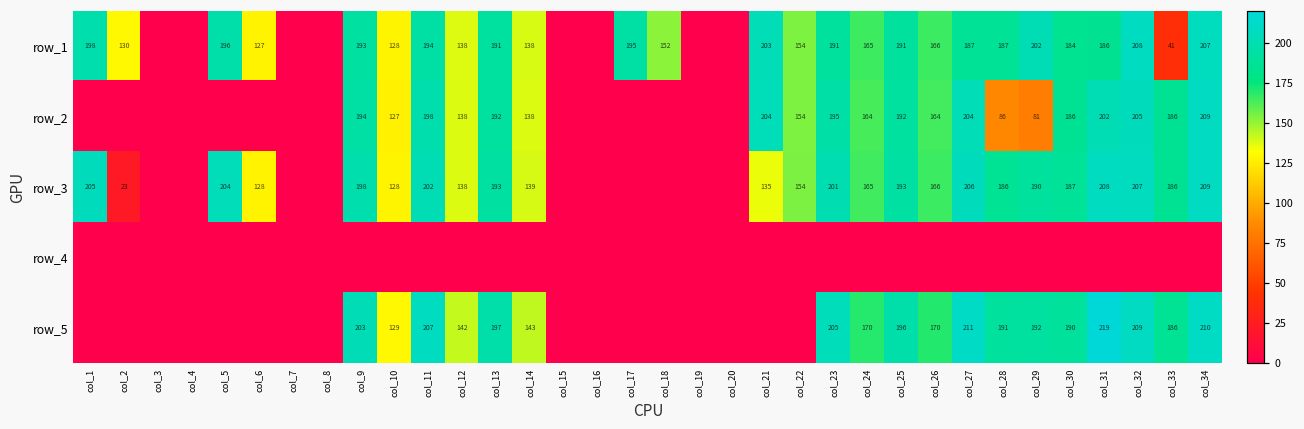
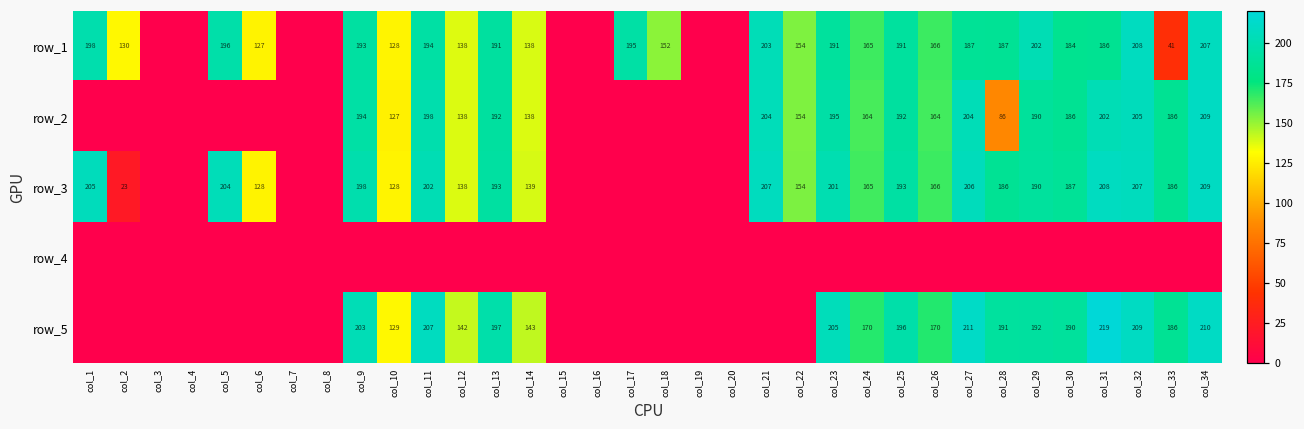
  {
    "row_1": {
      "col_1": 198,
      "col_2": 130,
      "col_5": 196,
      "col_6": 127,
      "col_9": 193,
      "col_10": 128,
      "col_11": 194,
      "col_12": 138,
      "col_13": 191,
      "col_14": 138,
      "col_17": 195,
      "col_18": 152,
      "col_21": 203,
      "col_22": 154,
      "col_23": 191,
      "col_24": 165,
      "col_25": 191,
      "col_26": 166,
      "col_27": 187,
      "col_28": 187,
      "col_29": 202,
      "col_30": 184,
      "col_31": 186,
      "col_32": 208,
      "col_33": 41,
      "col_34": 207
    },
    "row_2": {
      "col_9": 194,
      "col_10": 127,
      "col_11": 198,
      "col_12": 138,
      "col_13": 192,
      "col_14": 138,
      "col_21": 204,
      "col_22": 154,
      "col_23": 195,
      "col_24": 164,
      "col_25": 192,
      "col_26": 164,
      "col_27": 204,
      "col_28": 86,
-     "col_29": 81,
+     "col_29": 190,
      "col_30": 186,
      "col_31": 202,
      "col_32": 205,
      "col_33": 186,
      "col_34": 209
    },
    "row_3": {
      "col_1": 205,
      "col_2": 23,
      "col_5": 204,
      "col_6": 128,
      "col_9": 198,
      "col_10": 128,
      "col_11": 202,
      "col_12": 138,
      "col_13": 193,
      "col_14": 139,
-     "col_21": 135,
+     "col_21": 207,
      "col_22": 154,
      "col_23": 201,
      "col_24": 165,
      "col_25": 193,
      "col_26": 166,
      "col_27": 206,
      "col_28": 186,
      "col_29": 190,
      "col_30": 187,
      "col_31": 208,
      "col_32": 207,
      "col_33": 186,
      "col_34": 209
    },
    "row_5": {
      "col_9": 203,
      "col_10": 129,
      "col_11": 207,
      "col_12": 142,
      "col_13": 197,
      "col_14": 143,
      "col_23": 205,
      "col_24": 170,
      "col_25": 196,
      "col_26": 170,
      "col_27": 211,
      "col_28": 191,
      "col_29": 192,
      "col_30": 190,
      "col_31": 219,
      "col_32": 209,
      "col_33": 186,
      "col_34": 210
    }
  }
